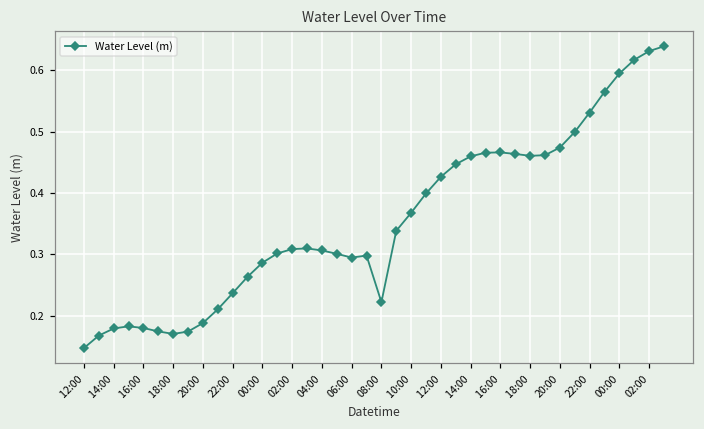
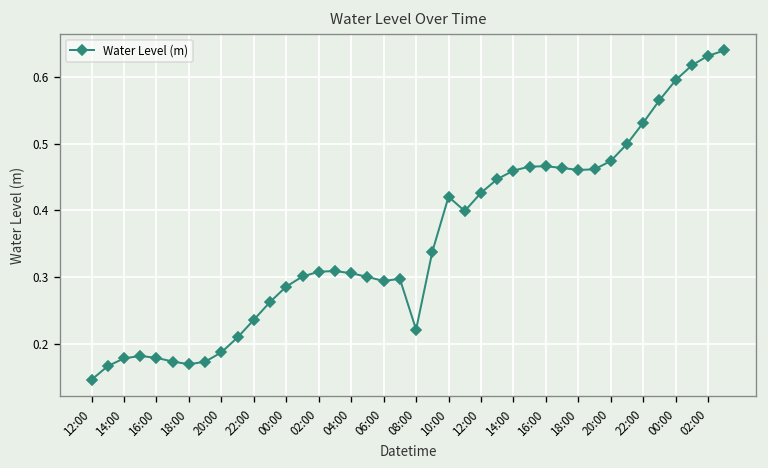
  {
    "04:00": 0.31,
    "06:00": 0.29,
    "08:00": 0.22,
-   "10:00": 0.37
+   "10:00": 0.42
  }
